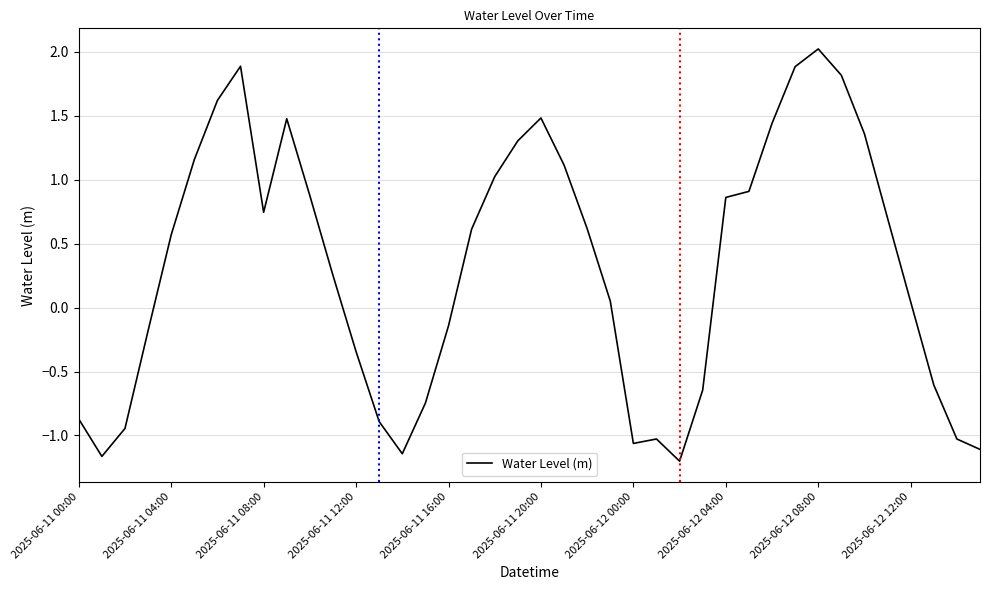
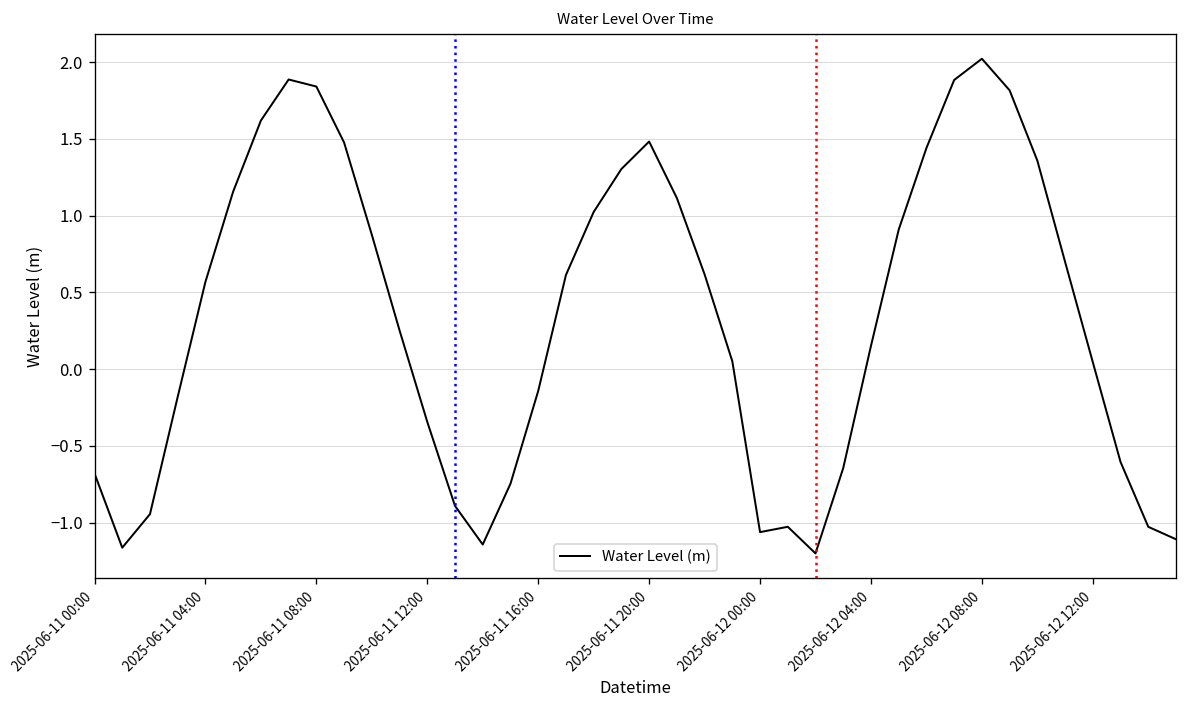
  {
-   "2025-06-11 00:00": -0.87,
+   "2025-06-11 00:00": -0.68,
    "2025-06-11 04:00": 0.57,
-   "2025-06-11 08:00": 0.75,
+   "2025-06-11 08:00": 1.84,
    "2025-06-11 12:00": -0.34,
    "2025-06-11 16:00": -0.14,
    "2025-06-11 20:00": 1.48,
    "2025-06-12 00:00": -1.06,
-   "2025-06-12 04:00": 0.86,
+   "2025-06-12 04:00": 0.15,
    "2025-06-12 08:00": 2.02,
    "2025-06-12 12:00": 0.04
  }
